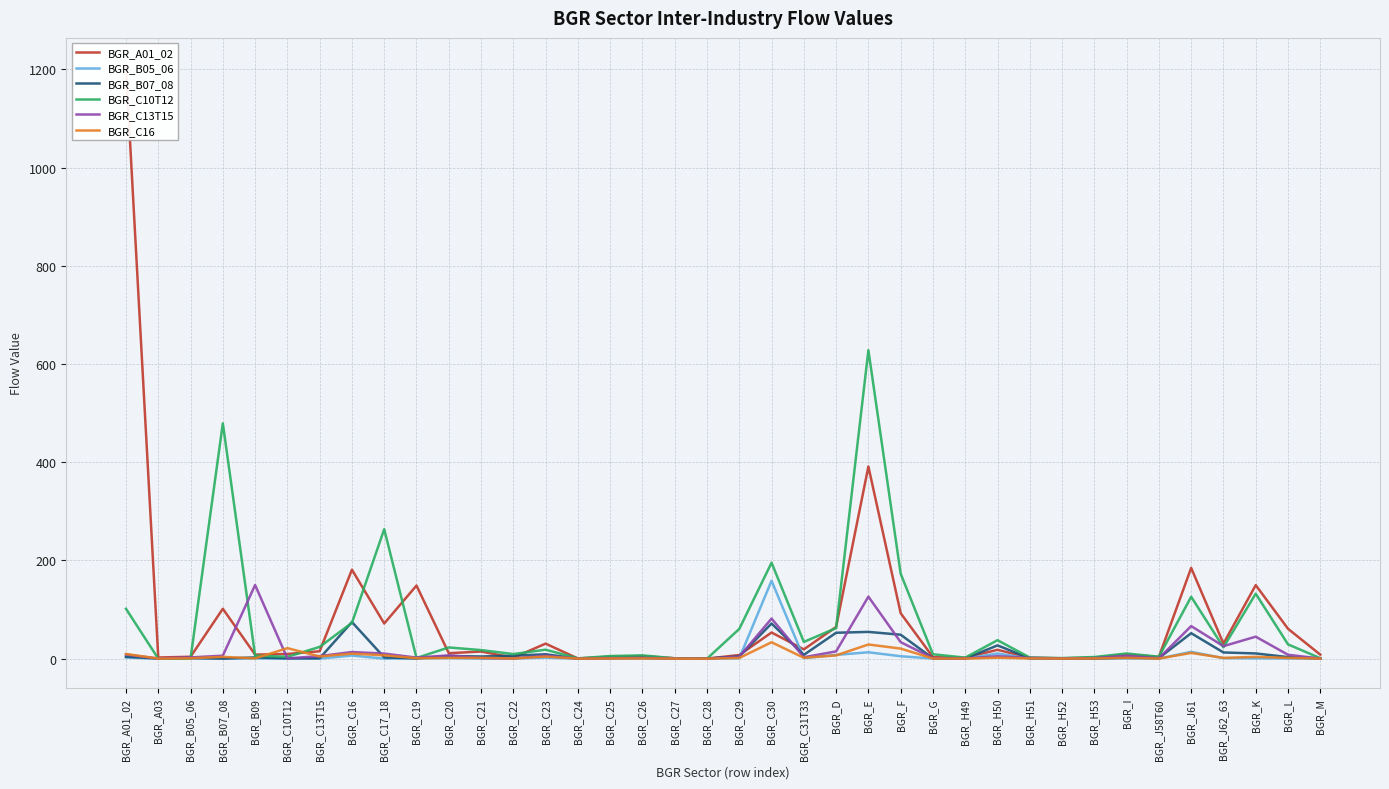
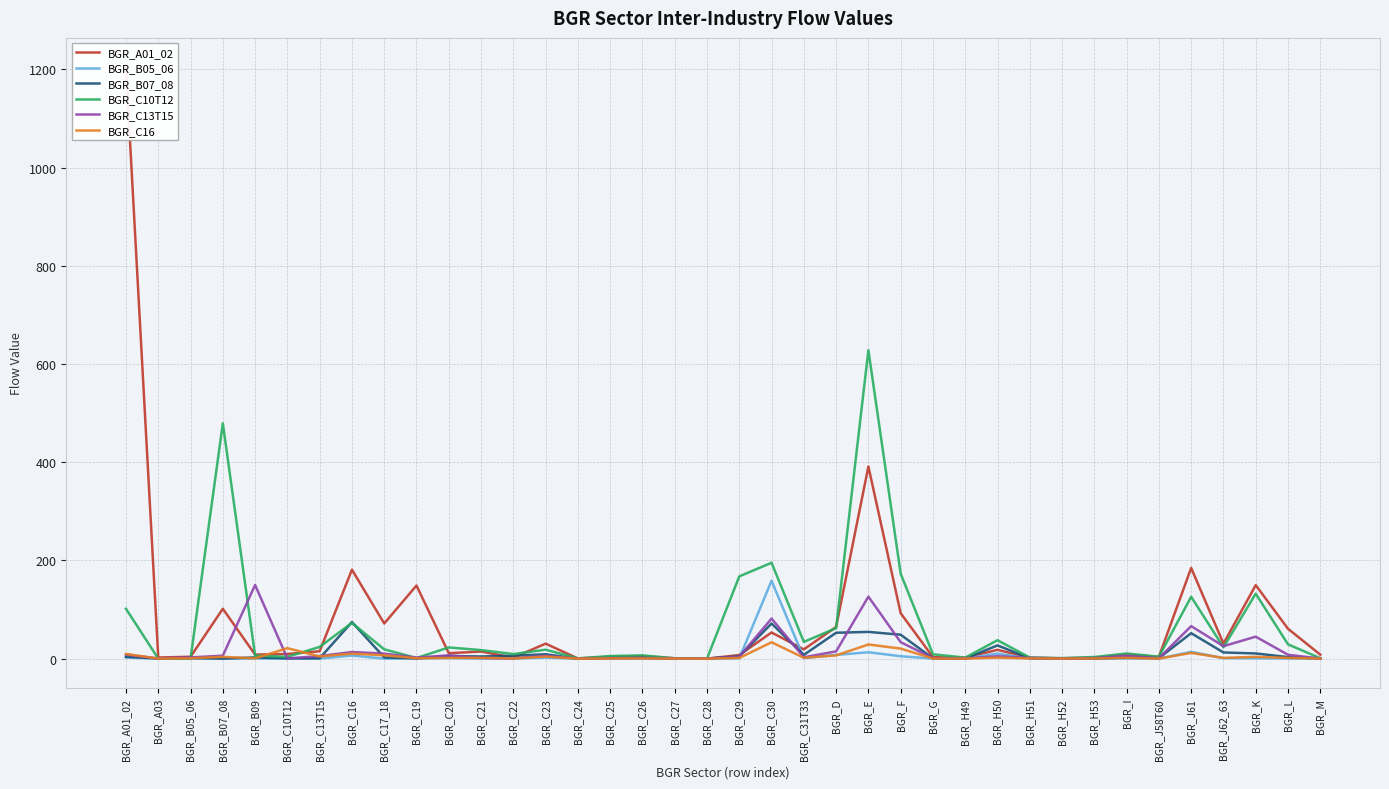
  {
    "BGR_A01_02": {
      "BGR_B07_08": 100,
      "BGR_C10T12": 10,
      "BGR_C13T15": 20,
      "BGR_C16": 180,
      "BGR_C17_18": 70,
      "BGR_C19": 150,
      "BGR_C23": 30,
      "BGR_C30": 50,
      "BGR_C31T33": 20,
      "BGR_E": 390,
      "BGR_F": 90,
      "BGR_H50": 20,
      "BGR_J61": 180,
      "BGR_J62_63": 30,
      "BGR_K": 150,
      "BGR_L": 60,
      "BGR_M": 10
    },
    "BGR_B05_06": {
      "BGR_C30": 160,
      "BGR_E": 10,
      "BGR_F": 0,
      "BGR_H50": 10
    },
    "BGR_B07_08": {
      "BGR_C30": 70,
      "BGR_D": 50,
      "BGR_E": 50,
      "BGR_F": 50,
      "BGR_H50": 30,
      "BGR_J61": 50,
      "BGR_J62_63": 10,
      "BGR_K": 10
    },
    "BGR_C10T12": {
      "BGR_A01_02": 100,
      "BGR_B07_08": 480,
      "BGR_C13T15": 20,
-     "BGR_C17_18": 260,
+     "BGR_C17_18": 20,
      "BGR_C20": 20,
      "BGR_C23": 20,
-     "BGR_C29": 60,
+     "BGR_C29": 170,
      "BGR_C30": 200,
      "BGR_C31T33": 30,
      "BGR_E": 630,
      "BGR_F": 170,
      "BGR_G": 10,
      "BGR_H50": 40,
      "BGR_J61": 130,
      "BGR_K": 130,
      "BGR_L": 30
    },
    "BGR_C13T15": {
      "BGR_B09": 150,
      "BGR_C30": 80,
      "BGR_D": 10,
      "BGR_E": 130,
      "BGR_F": 30,
      "BGR_J61": 70,
      "BGR_K": 40
    },
    "BGR_C16": {
      "BGR_C10T12": 20,
      "BGR_C30": 30,
      "BGR_E": 30,
      "BGR_F": 20
    }
  }
